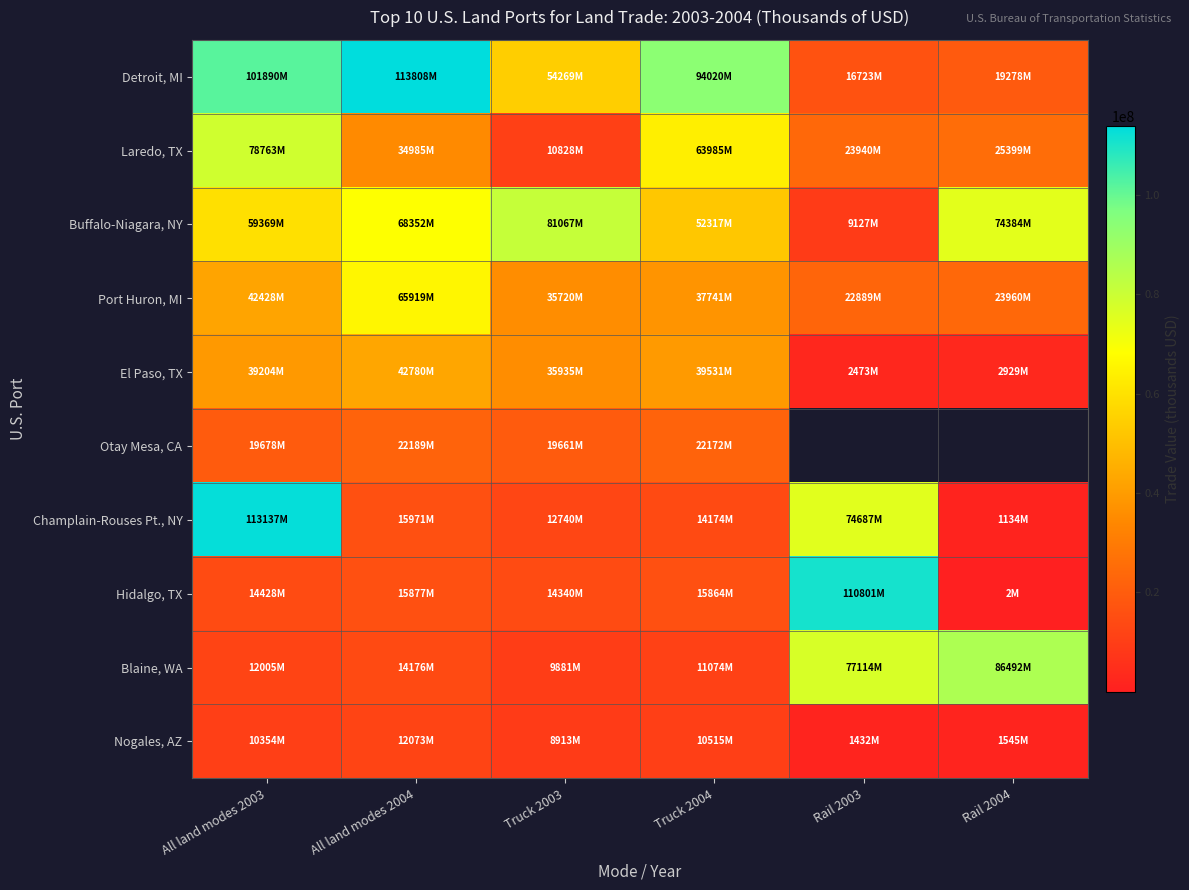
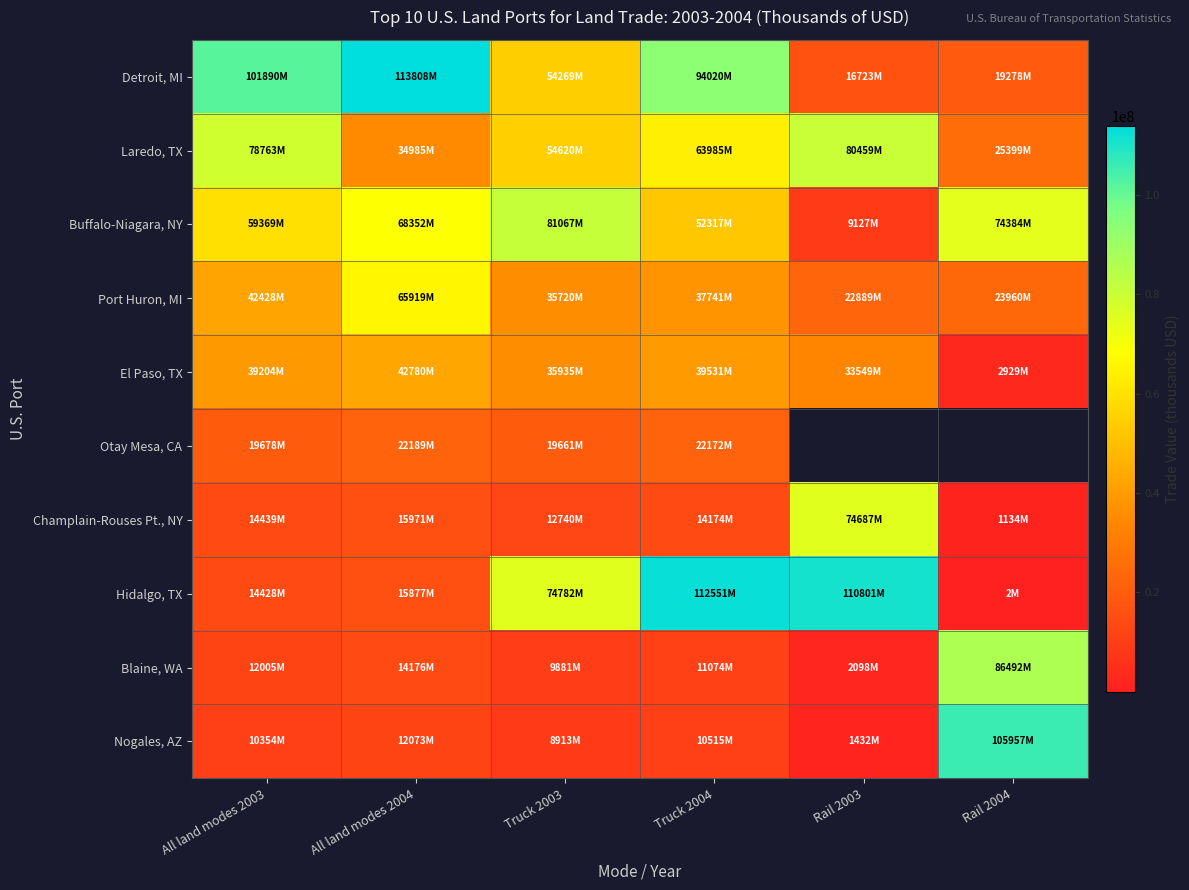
  {
    "Detroit, MI": {
      "All land modes 2003": "101890M",
      "All land modes 2004": "113808M",
      "Truck 2003": "54269M",
      "Truck 2004": "94020M",
      "Rail 2003": "16723M",
      "Rail 2004": "19278M"
    },
    "Laredo, TX": {
      "All land modes 2003": "78763M",
      "All land modes 2004": "34985M",
-     "Truck 2003": "10828M",
+     "Truck 2003": "54620M",
      "Truck 2004": "63985M",
-     "Rail 2003": "23940M",
+     "Rail 2003": "80459M",
      "Rail 2004": "25399M"
    },
    "Buffalo-Niagara, NY": {
      "All land modes 2003": "59369M",
      "All land modes 2004": "68352M",
      "Truck 2003": "81067M",
      "Truck 2004": "52317M",
      "Rail 2003": "9127M",
      "Rail 2004": "74384M"
    },
    "Port Huron, MI": {
      "All land modes 2003": "42428M",
      "All land modes 2004": "65919M",
      "Truck 2003": "35720M",
      "Truck 2004": "37741M",
      "Rail 2003": "22889M",
      "Rail 2004": "23960M"
    },
    "El Paso, TX": {
      "All land modes 2003": "39204M",
      "All land modes 2004": "42780M",
      "Truck 2003": "35935M",
      "Truck 2004": "39531M",
-     "Rail 2003": "2473M",
+     "Rail 2003": "33549M",
      "Rail 2004": "2929M"
    },
    "Otay Mesa, CA": {
      "All land modes 2003": "19678M",
      "All land modes 2004": "22189M",
      "Truck 2003": "19661M",
      "Truck 2004": "22172M"
    },
    "Champlain-Rouses Pt., NY": {
-     "All land modes 2003": "113137M",
+     "All land modes 2003": "14439M",
      "All land modes 2004": "15971M",
      "Truck 2003": "12740M",
      "Truck 2004": "14174M",
      "Rail 2003": "74687M",
      "Rail 2004": "1134M"
    },
    "Hidalgo, TX": {
      "All land modes 2003": "14428M",
      "All land modes 2004": "15877M",
-     "Truck 2003": "14340M",
-     "Truck 2004": "15864M",
+     "Truck 2003": "74782M",
+     "Truck 2004": "112551M",
      "Rail 2003": "110801M",
      "Rail 2004": "2M"
    },
    "Blaine, WA": {
      "All land modes 2003": "12005M",
      "All land modes 2004": "14176M",
      "Truck 2003": "9881M",
      "Truck 2004": "11074M",
-     "Rail 2003": "77114M",
+     "Rail 2003": "2098M",
      "Rail 2004": "86492M"
    },
    "Nogales, AZ": {
      "All land modes 2003": "10354M",
      "All land modes 2004": "12073M",
      "Truck 2003": "8913M",
      "Truck 2004": "10515M",
      "Rail 2003": "1432M",
-     "Rail 2004": "1545M"
+     "Rail 2004": "105957M"
    }
  }
